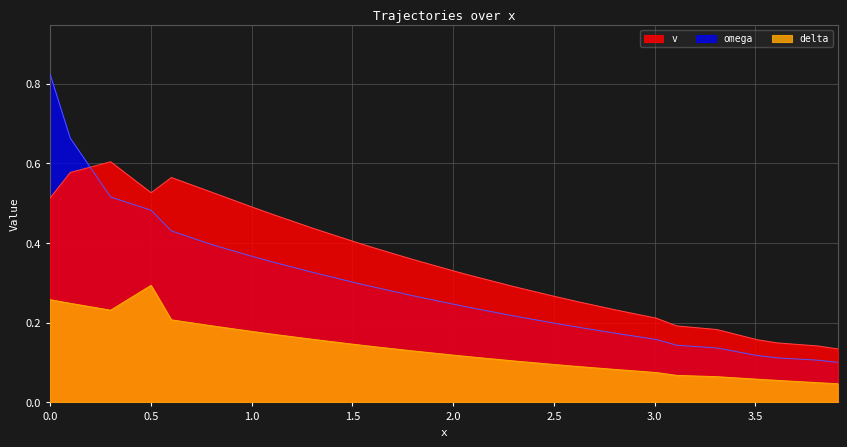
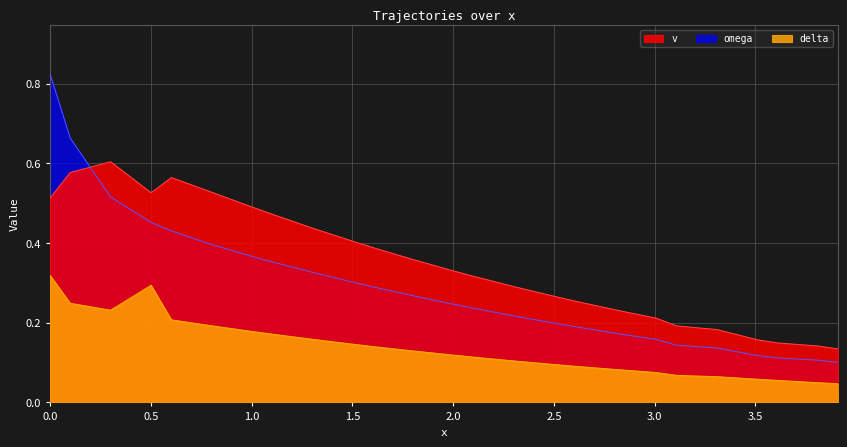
  {
    "v": {
      "0.0": 0.51,
      "0.5": 0.53
    },
    "omega": {
      "0.0": 0.82,
-     "0.5": 0.48
+     "0.5": 0.45
    },
    "delta": {
-     "0.0": 0.26,
+     "0.0": 0.32,
      "0.5": 0.29
    }
  }
